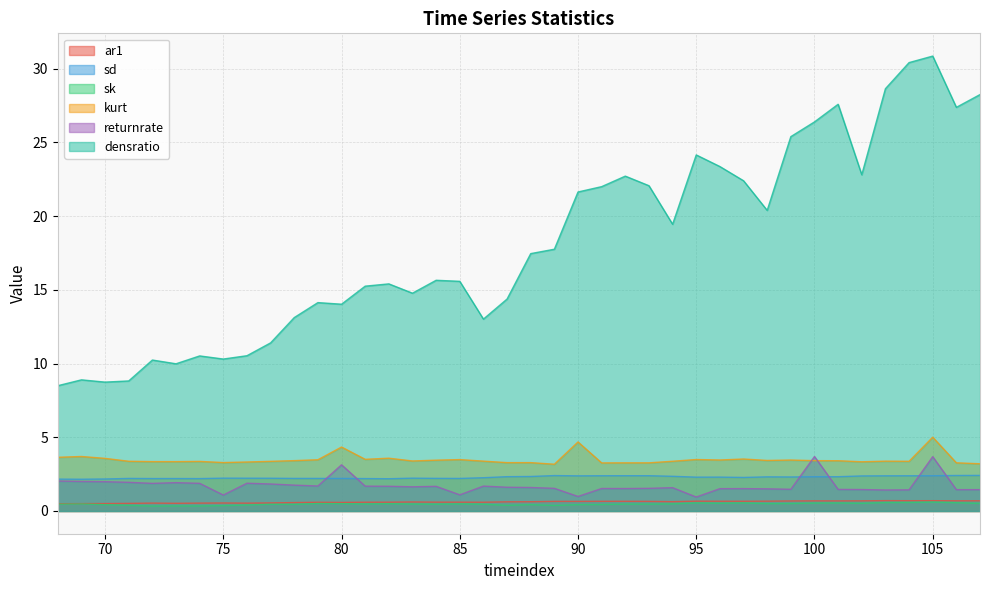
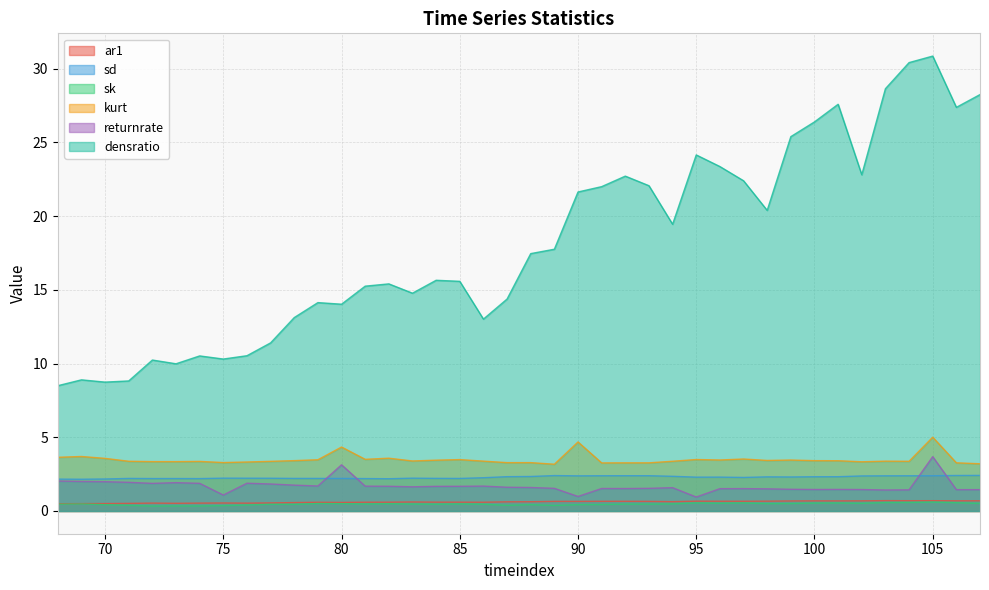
  {
    "ar1": {
      "75": 0.5,
      "90": 0.6
    },
    "kurt": {
      "70": 3.6,
      "75": 3.3,
      "80": 4.3,
      "85": 3.5,
      "90": 4.7,
      "95": 3.5,
      "100": 3.4,
      "105": 5.0
    },
    "returnrate": {
      "70": 2.0,
      "75": 1.1,
      "80": 3.1,
-     "85": 1.1,
+     "85": 1.7,
      "90": 1.0,
      "95": 0.9,
-     "100": 3.7,
+     "100": 1.5,
      "105": 3.7
    }
  }
